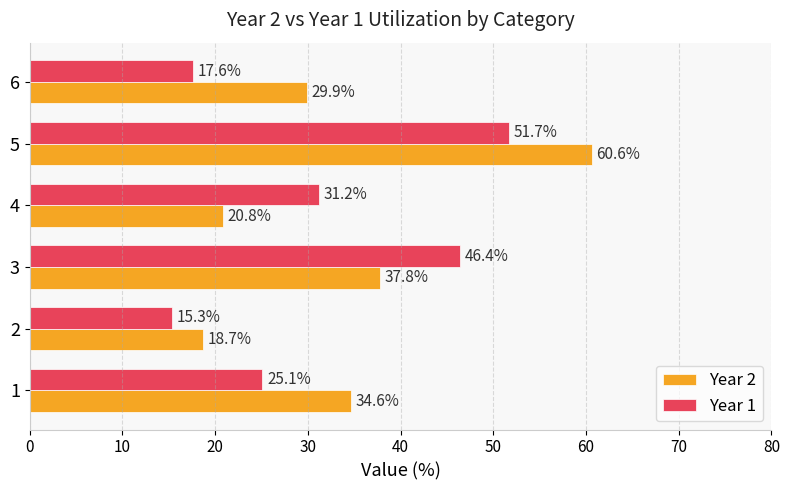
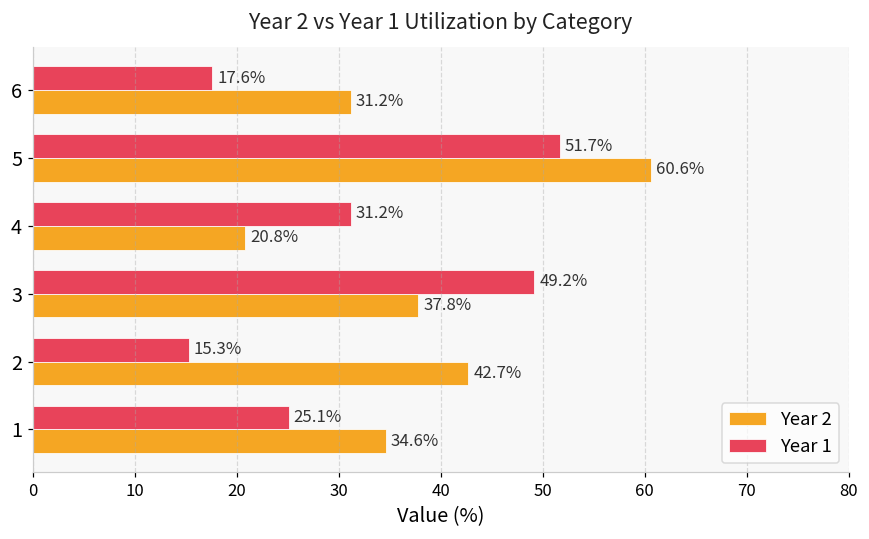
  {
    "Year 2": {
-     "6": "29.9%",
+     "6": "31.2%",
      "5": "60.6%",
      "4": "20.8%",
      "3": "37.8%",
-     "2": "18.7%",
+     "2": "42.7%",
      "1": "34.6%"
    },
    "Year 1": {
      "6": "17.6%",
      "5": "51.7%",
      "4": "31.2%",
-     "3": "46.4%",
+     "3": "49.2%",
      "2": "15.3%",
      "1": "25.1%"
    }
  }
